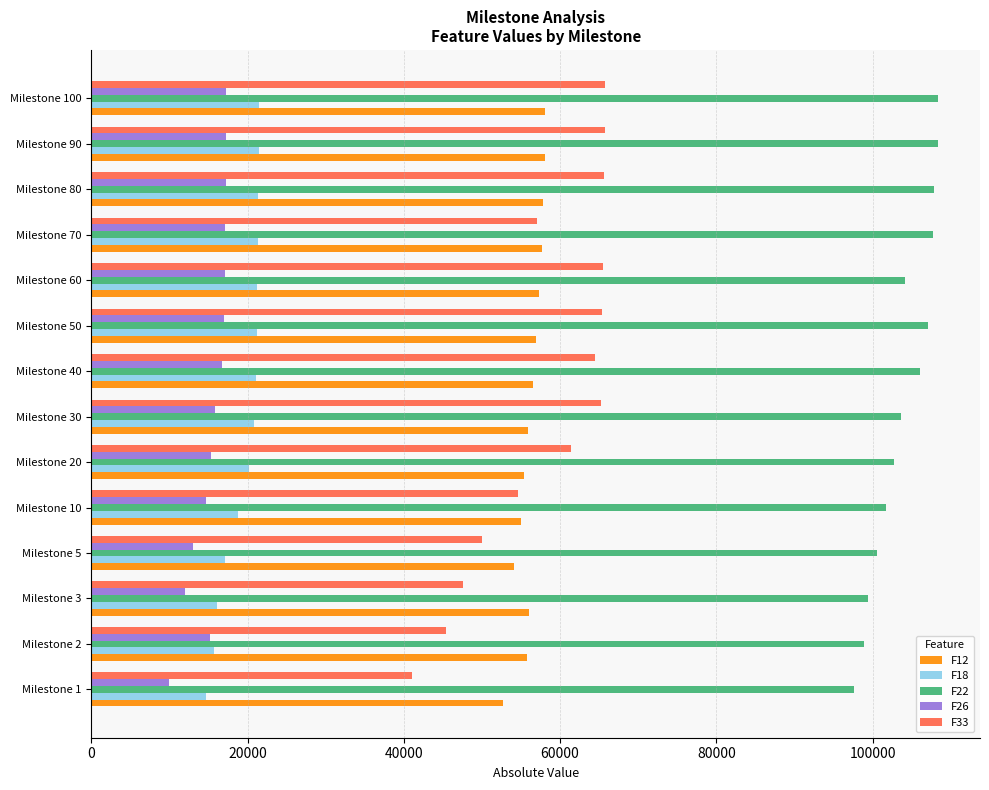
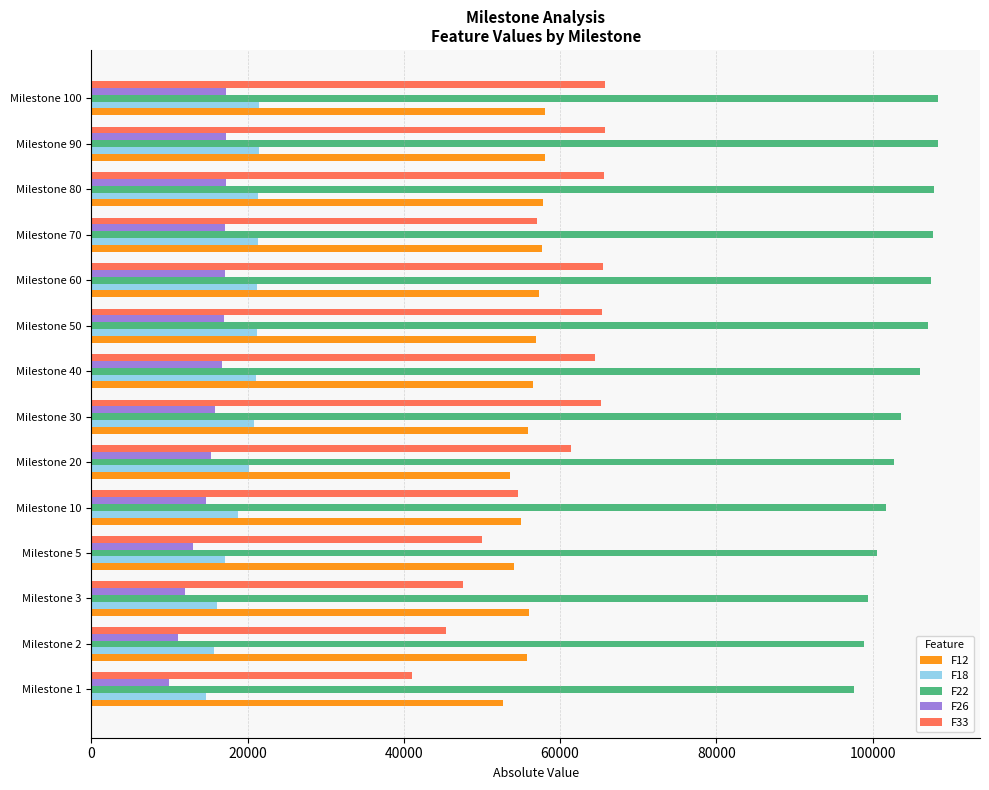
  {
    "F12": {
      "Milestone 100": 58000,
      "Milestone 90": 58000,
      "Milestone 80": 58000,
      "Milestone 70": 58000,
      "Milestone 60": 57000,
      "Milestone 50": 57000,
      "Milestone 40": 57000,
      "Milestone 30": 56000,
-     "Milestone 20": 55000,
+     "Milestone 20": 54000,
      "Milestone 10": 55000,
      "Milestone 5": 54000,
      "Milestone 3": 56000,
      "Milestone 2": 56000,
      "Milestone 1": 53000
    },
    "F18": {
      "Milestone 100": 21000,
      "Milestone 90": 21000,
      "Milestone 80": 21000,
      "Milestone 70": 21000,
      "Milestone 60": 21000,
      "Milestone 50": 21000,
      "Milestone 40": 21000,
      "Milestone 30": 21000,
      "Milestone 20": 20000,
      "Milestone 10": 19000,
      "Milestone 5": 17000,
      "Milestone 3": 16000,
      "Milestone 2": 16000,
      "Milestone 1": 15000
    },
    "F22": {
      "Milestone 100": 108000,
      "Milestone 90": 108000,
      "Milestone 80": 108000,
      "Milestone 70": 108000,
-     "Milestone 60": 104000,
+     "Milestone 60": 107000,
      "Milestone 50": 107000,
      "Milestone 40": 106000,
      "Milestone 30": 104000,
      "Milestone 20": 103000,
      "Milestone 10": 102000,
      "Milestone 5": 101000,
      "Milestone 3": 99000,
      "Milestone 2": 99000,
      "Milestone 1": 98000
    },
    "F26": {
      "Milestone 100": 17000,
      "Milestone 90": 17000,
      "Milestone 80": 17000,
      "Milestone 70": 17000,
      "Milestone 60": 17000,
      "Milestone 50": 17000,
      "Milestone 40": 17000,
      "Milestone 30": 16000,
      "Milestone 20": 15000,
      "Milestone 10": 15000,
      "Milestone 5": 13000,
      "Milestone 3": 12000,
-     "Milestone 2": 15000,
+     "Milestone 2": 11000,
      "Milestone 1": 10000
    },
    "F33": {
      "Milestone 100": 66000,
      "Milestone 90": 66000,
      "Milestone 80": 66000,
      "Milestone 70": 57000,
      "Milestone 60": 65000,
      "Milestone 50": 65000,
      "Milestone 40": 65000,
      "Milestone 30": 65000,
      "Milestone 20": 61000,
      "Milestone 10": 55000,
      "Milestone 5": 50000,
      "Milestone 3": 48000,
      "Milestone 2": 45000,
      "Milestone 1": 41000
    }
  }
